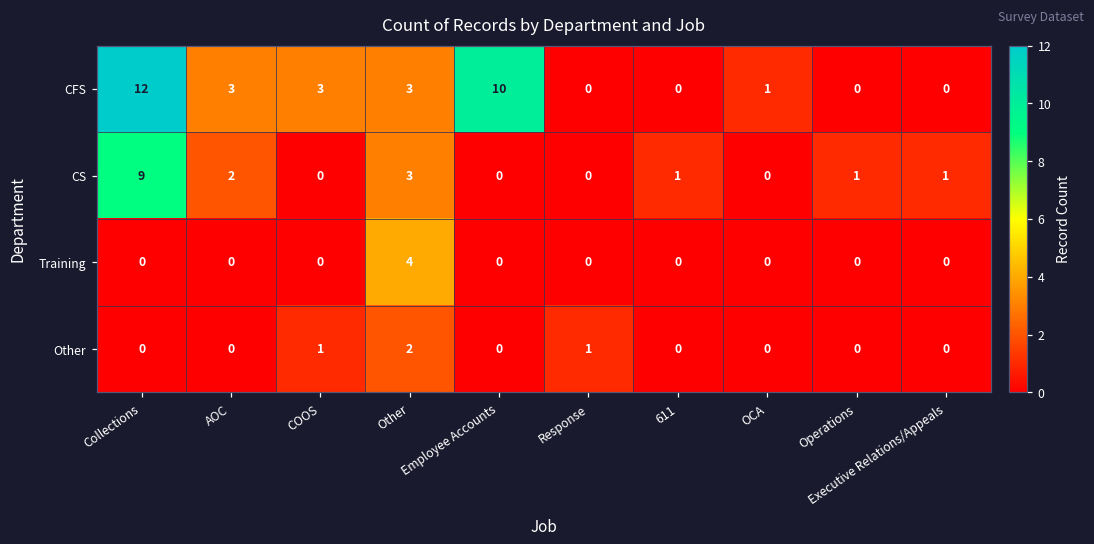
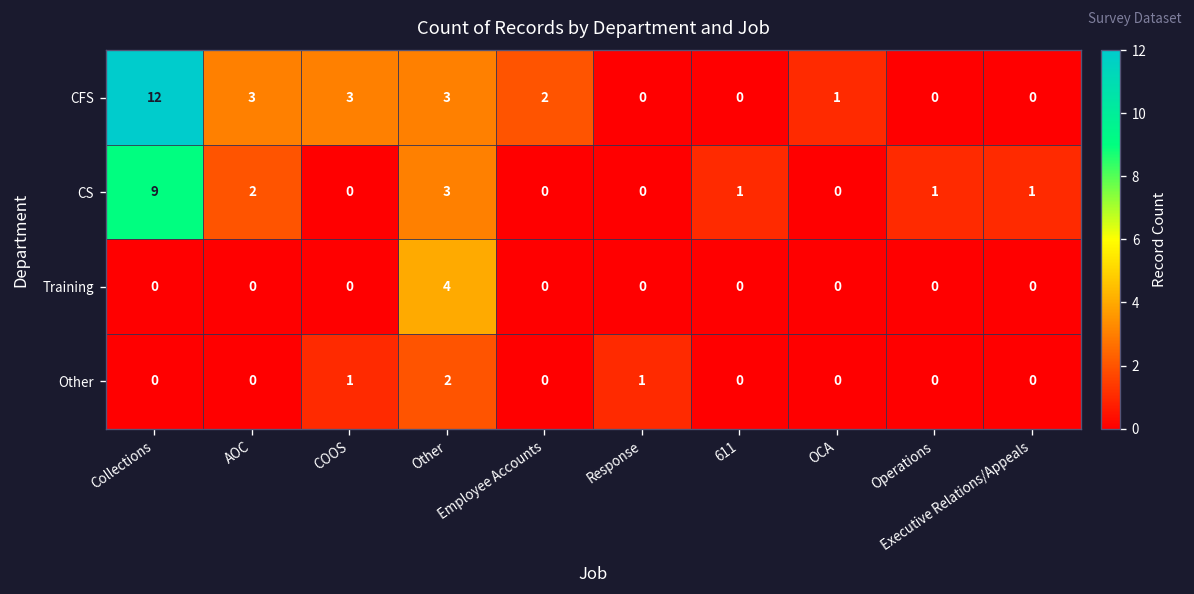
  {
    "CFS": {
      "Collections": 12,
      "AOC": 3,
      "COOS": 3,
      "Other": 3,
-     "Employee Accounts": 10,
+     "Employee Accounts": 2,
      "Response": 0,
      "611": 0,
      "OCA": 1,
      "Operations": 0,
      "Executive Relations/Appeals": 0
    },
    "CS": {
      "Collections": 9,
      "AOC": 2,
      "COOS": 0,
      "Other": 3,
      "Employee Accounts": 0,
      "Response": 0,
      "611": 1,
      "OCA": 0,
      "Operations": 1,
      "Executive Relations/Appeals": 1
    },
    "Training": {
      "Collections": 0,
      "AOC": 0,
      "COOS": 0,
      "Other": 4,
      "Employee Accounts": 0,
      "Response": 0,
      "611": 0,
      "OCA": 0,
      "Operations": 0,
      "Executive Relations/Appeals": 0
    },
    "Other": {
      "Collections": 0,
      "AOC": 0,
      "COOS": 1,
      "Other": 2,
      "Employee Accounts": 0,
      "Response": 1,
      "611": 0,
      "OCA": 0,
      "Operations": 0,
      "Executive Relations/Appeals": 0
    }
  }
